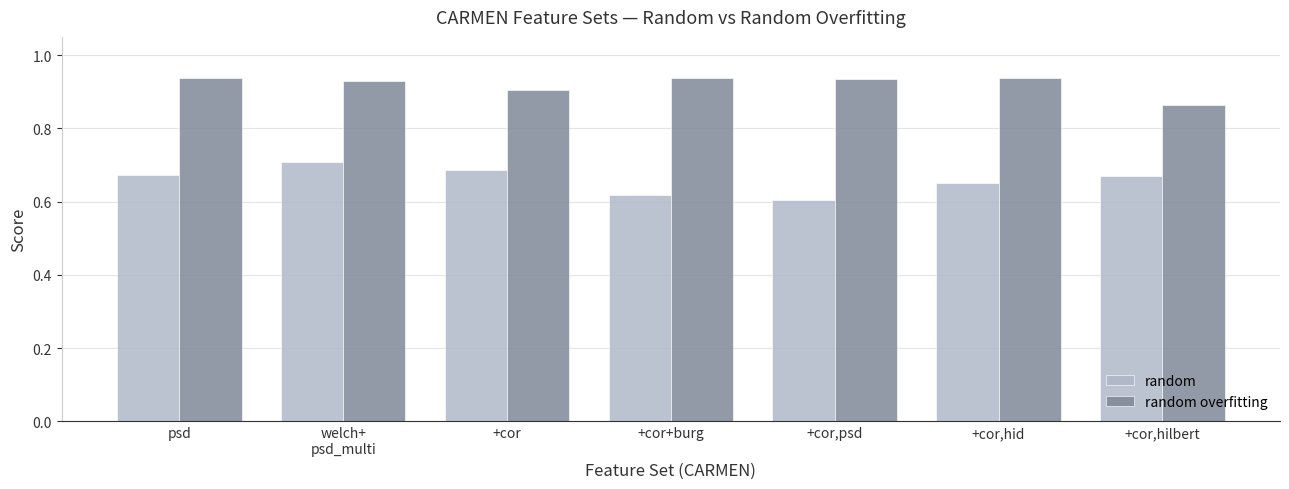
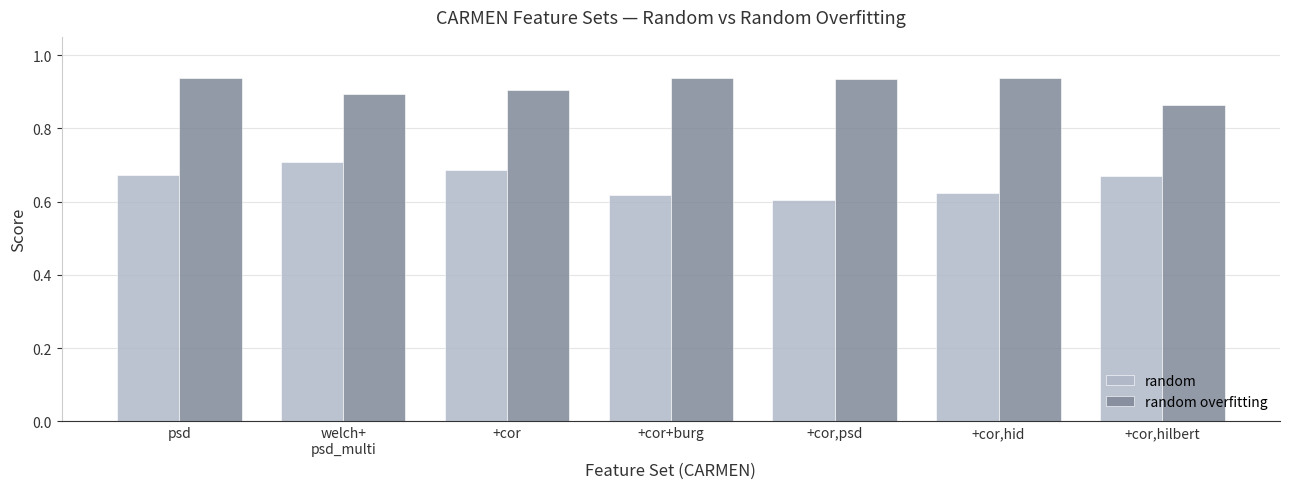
  {
    "random": {
      "psd": 0.67,
      "welch+ psd_multi": 0.71,
      "+cor": 0.69,
      "+cor+burg": 0.62,
      "+cor,psd": 0.61,
-     "+cor,hid": 0.65,
+     "+cor,hid": 0.62,
      "+cor,hilbert": 0.67
    },
    "random overfitting": {
      "psd": 0.94,
-     "welch+ psd_multi": 0.93,
+     "welch+ psd_multi": 0.89,
      "+cor": 0.90,
      "+cor+burg": 0.94,
      "+cor,psd": 0.94,
      "+cor,hid": 0.94,
      "+cor,hilbert": 0.86
    }
  }
